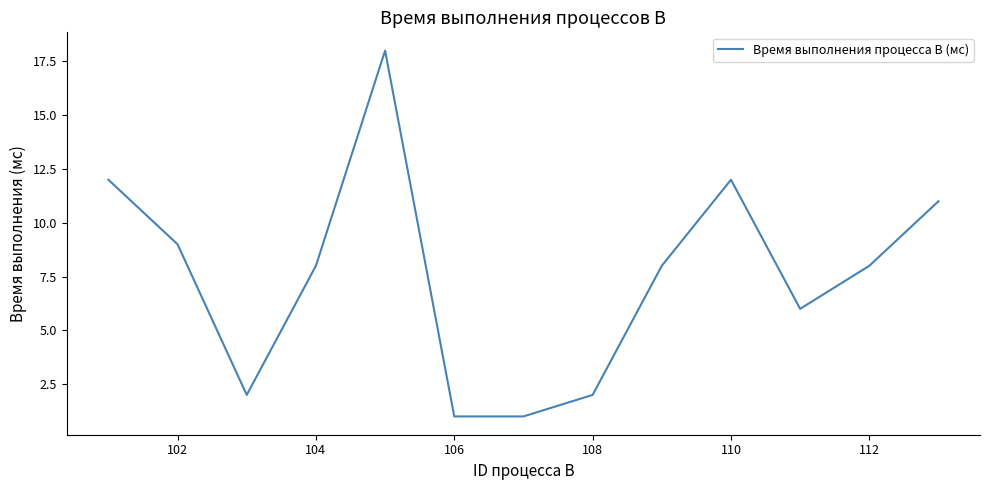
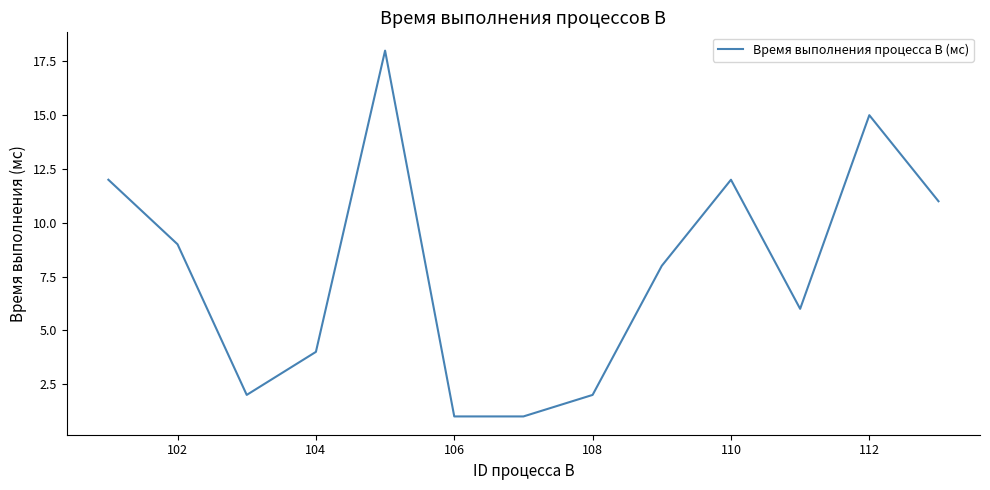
  {
    "102": 9,
-   "104": 8,
+   "104": 4,
    "106": 1,
    "108": 2,
    "110": 12,
-   "112": 8
+   "112": 15
  }
